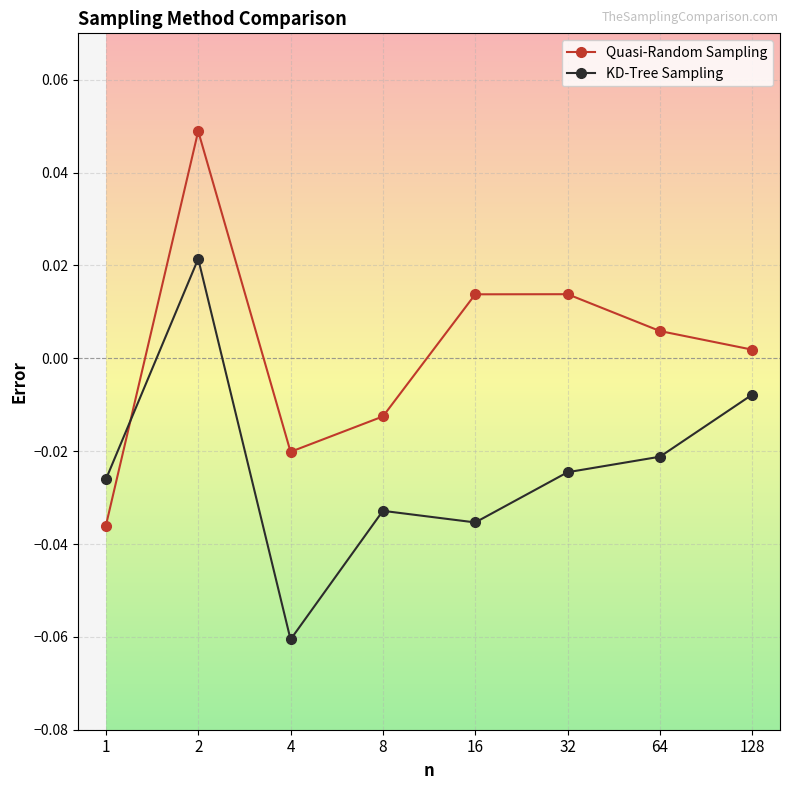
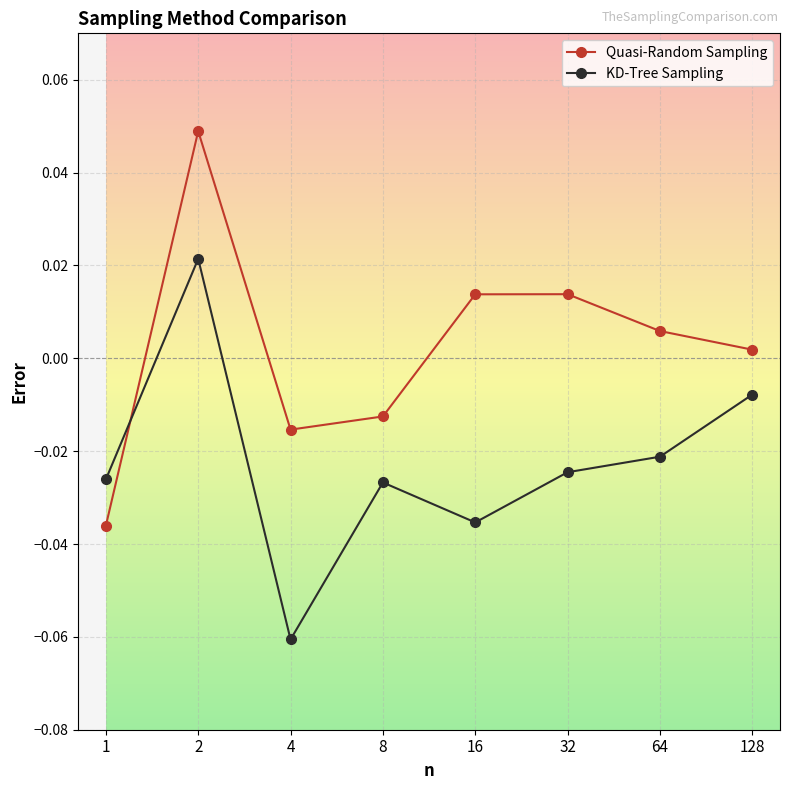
  {
    "Quasi-Random Sampling": {
      "1": -0.036,
      "2": 0.049,
-     "4": -0.020,
+     "4": -0.015,
      "8": -0.013,
      "16": 0.014,
      "32": 0.014,
      "64": 0.006,
      "128": 0.002
    },
    "KD-Tree Sampling": {
      "1": -0.026,
      "2": 0.021,
      "4": -0.061,
-     "8": -0.033,
+     "8": -0.027,
      "16": -0.035,
      "32": -0.025,
      "64": -0.021,
      "128": -0.008
    }
  }
